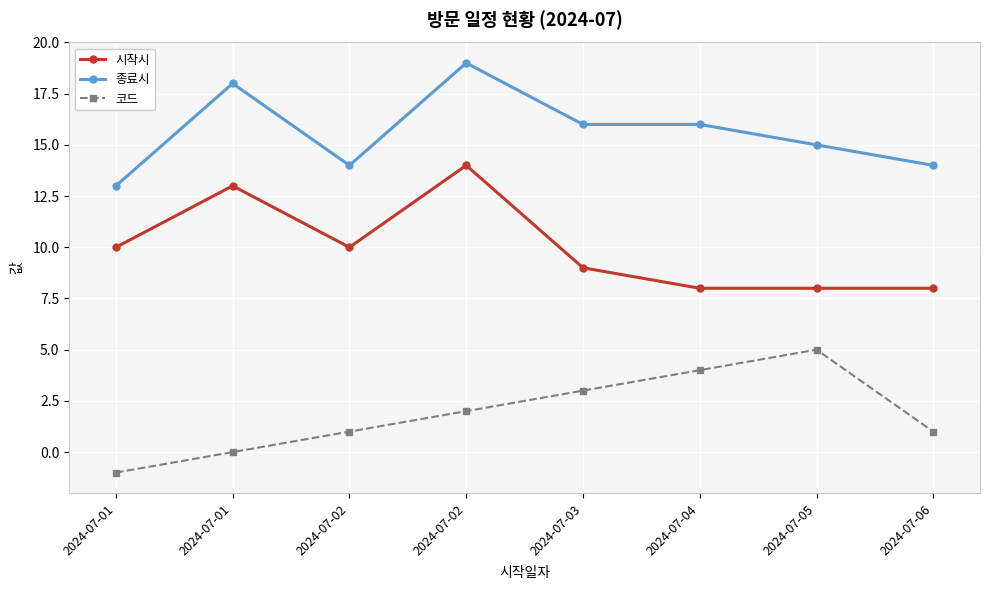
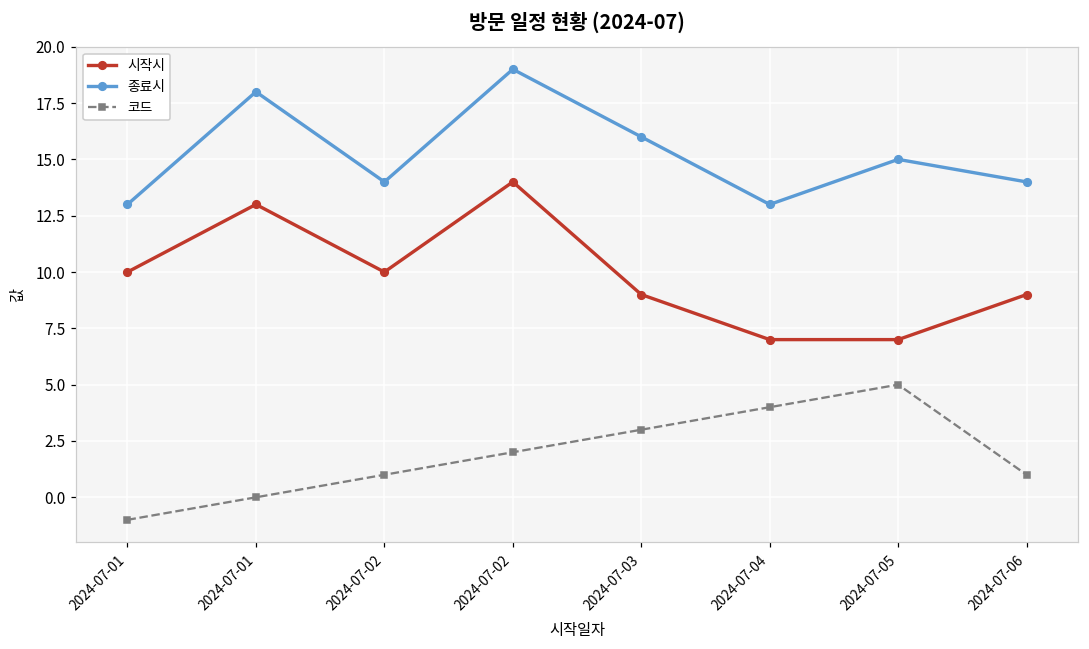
  {
    "시작시": {
      "2024-07-03": 9,
-     "2024-07-04": 8,
-     "2024-07-05": 8,
-     "2024-07-06": 8
+     "2024-07-04": 7,
+     "2024-07-05": 7,
+     "2024-07-06": 9
    },
    "종료시": {
      "2024-07-03": 16,
-     "2024-07-04": 16,
+     "2024-07-04": 13,
      "2024-07-05": 15,
      "2024-07-06": 14
    },
    "코드": {
      "2024-07-03": 3,
      "2024-07-04": 4,
      "2024-07-05": 5,
      "2024-07-06": 1
    }
  }
